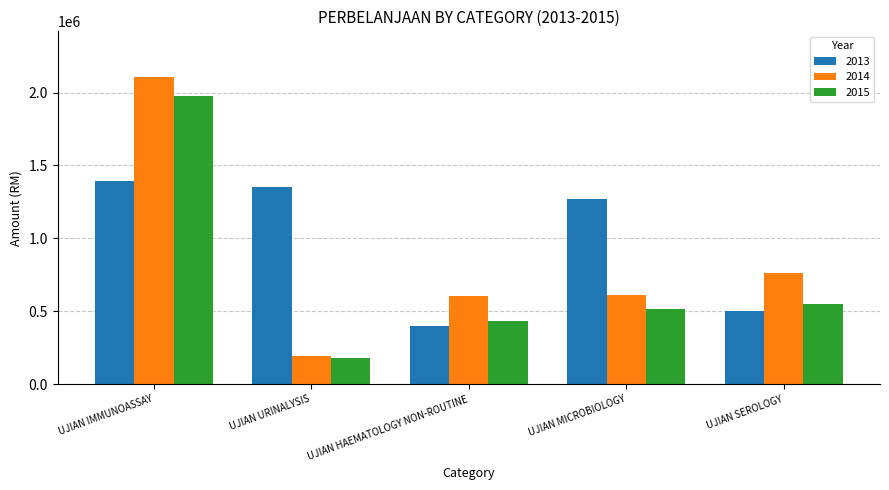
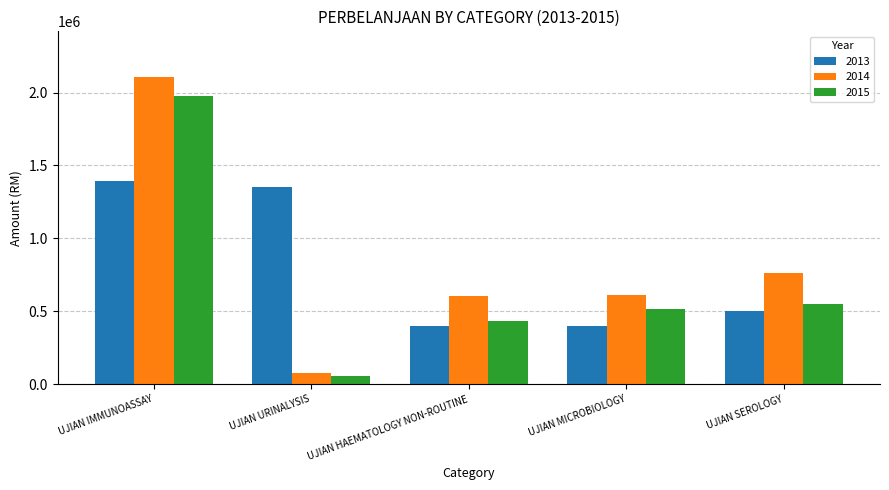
  {
    "2013": {
      "UJIAN IMMUNOASSAY": 1390000,
      "UJIAN URINALYSIS": 1350000,
      "UJIAN HAEMATOLOGY NON-ROUTINE": 400000,
-     "UJIAN MICROBIOLOGY": 1270000,
+     "UJIAN MICROBIOLOGY": 400000,
      "UJIAN SEROLOGY": 500000
    },
    "2014": {
      "UJIAN IMMUNOASSAY": 2100000,
-     "UJIAN URINALYSIS": 200000,
+     "UJIAN URINALYSIS": 80000,
      "UJIAN HAEMATOLOGY NON-ROUTINE": 610000,
      "UJIAN MICROBIOLOGY": 610000,
      "UJIAN SEROLOGY": 760000
    },
    "2015": {
      "UJIAN IMMUNOASSAY": 1970000,
-     "UJIAN URINALYSIS": 180000,
+     "UJIAN URINALYSIS": 60000,
      "UJIAN HAEMATOLOGY NON-ROUTINE": 430000,
      "UJIAN MICROBIOLOGY": 510000,
      "UJIAN SEROLOGY": 550000
    }
  }
